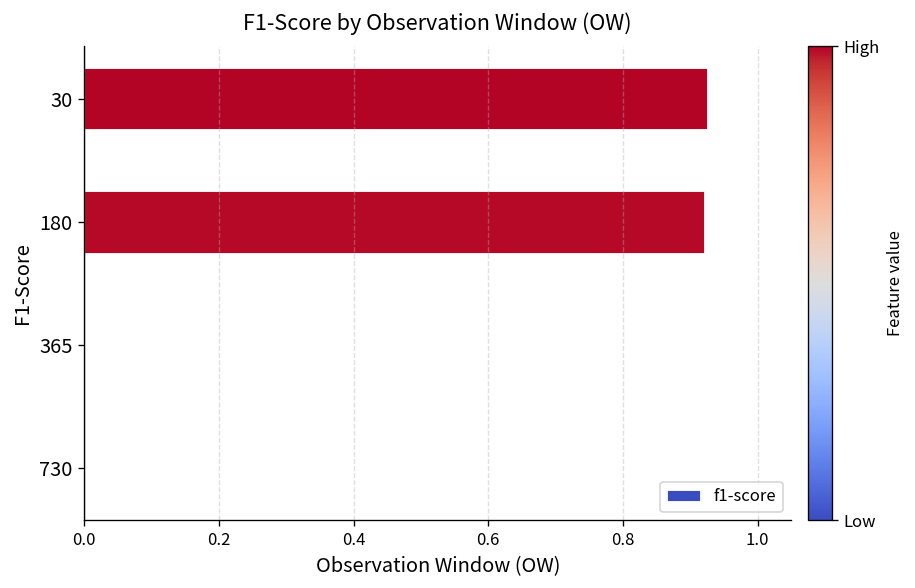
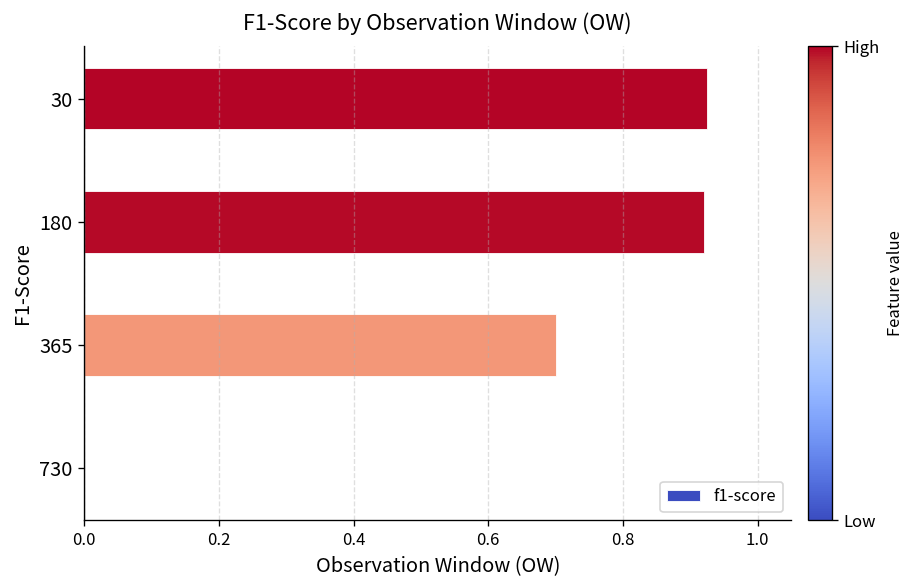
  {
    "30": 0.93,
    "180": 0.92,
-   "365": 0.0,
+   "365": 0.7,
    "730": 0.0
  }
